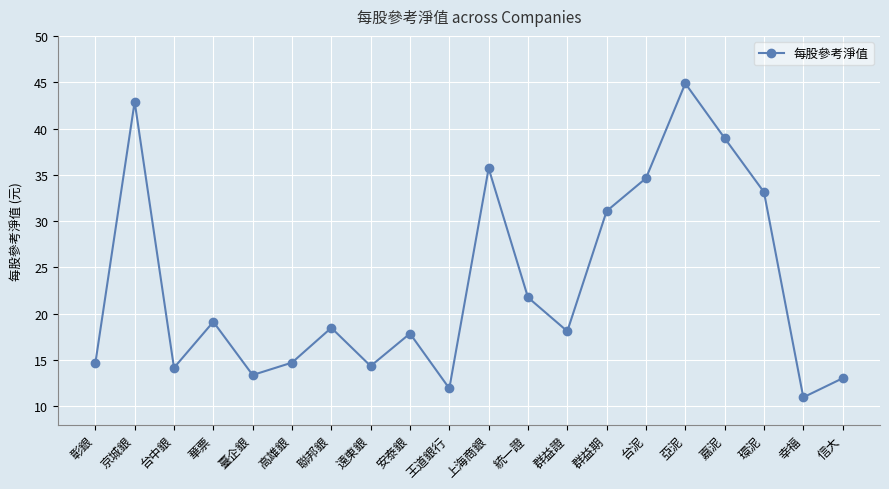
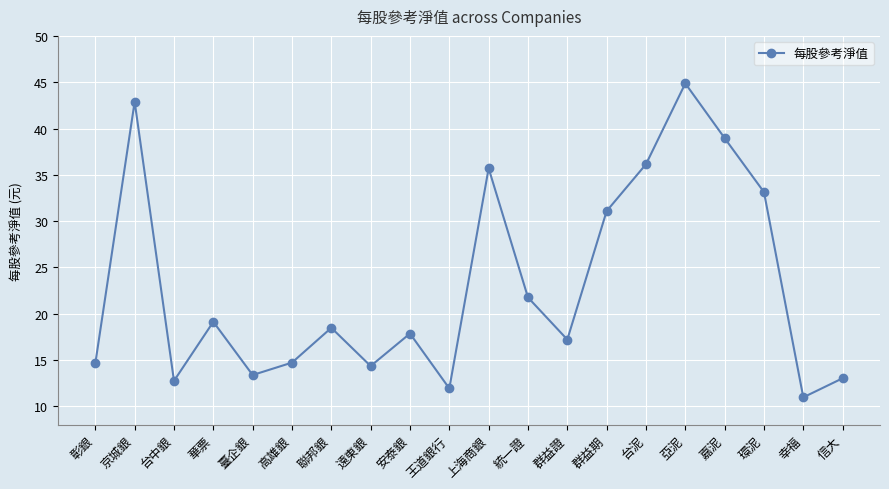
  {
    "彰銀": 15,
    "京城銀": 43,
-   "台中銀": 14,
+   "台中銀": 13,
    "華票": 19,
    "臺企銀": 13,
    "高雄銀": 15,
    "聯邦銀": 18,
    "遠東銀": 14,
    "安泰銀": 18,
    "王道銀行": 12,
    "上海商銀": 36,
    "統一證": 22,
-   "群益證": 18,
+   "群益證": 17,
    "群益期": 31,
-   "台泥": 35,
+   "台泥": 36,
    "亞泥": 45,
    "嘉泥": 39,
    "環泥": 33,
    "幸福": 11,
    "信大": 13
  }
